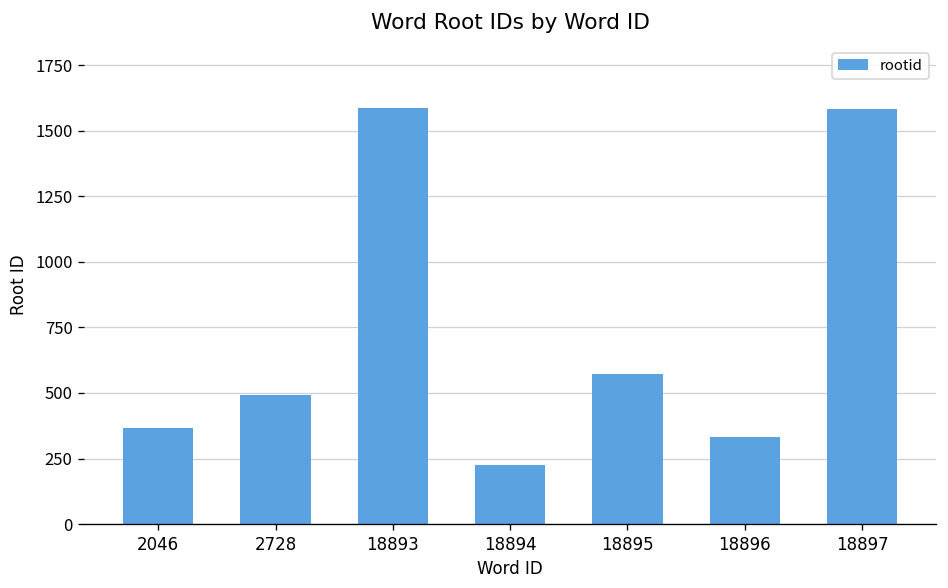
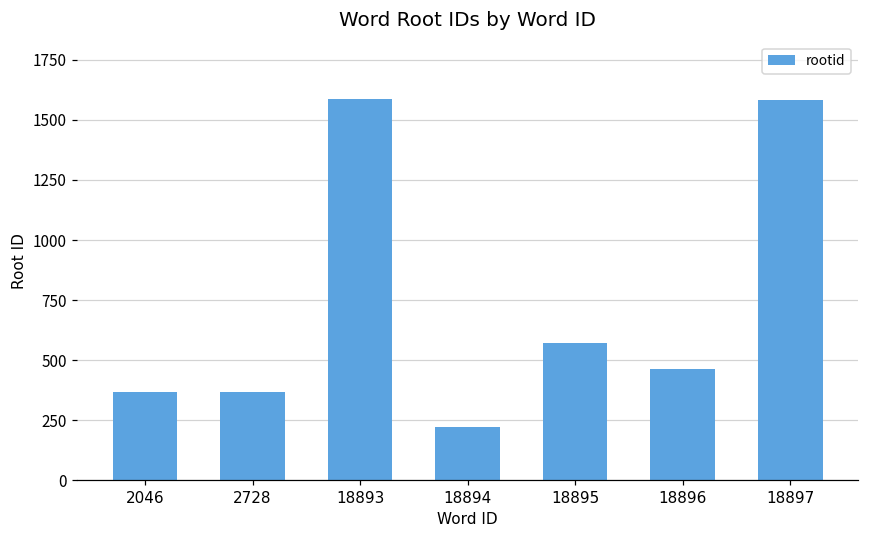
  {
    "2046": 370,
-   "2728": 490,
+   "2728": 370,
    "18893": 1590,
    "18894": 220,
    "18895": 570,
-   "18896": 330,
+   "18896": 460,
    "18897": 1580
  }
